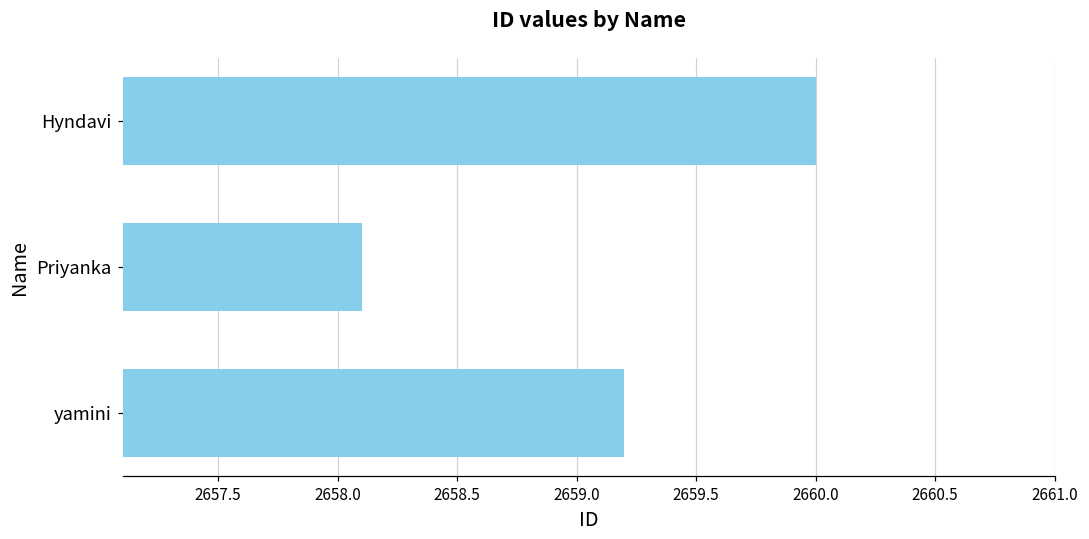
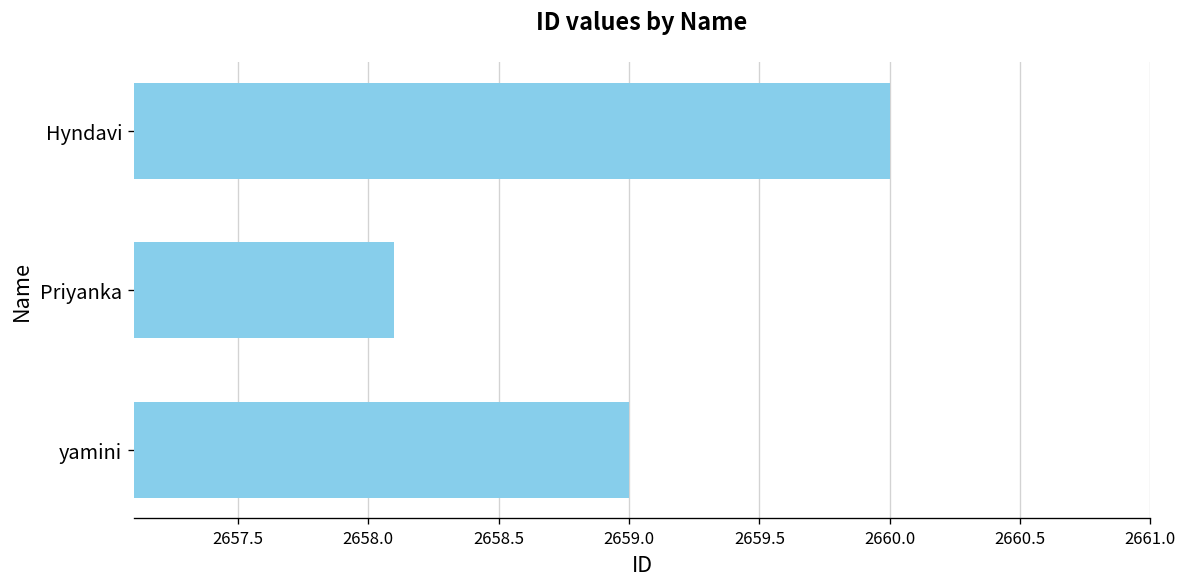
  {
    "Hyndavi": 2660.0,
    "Priyanka": 2658.1,
-   "yamini": 2659.2
+   "yamini": 2659.0
  }
